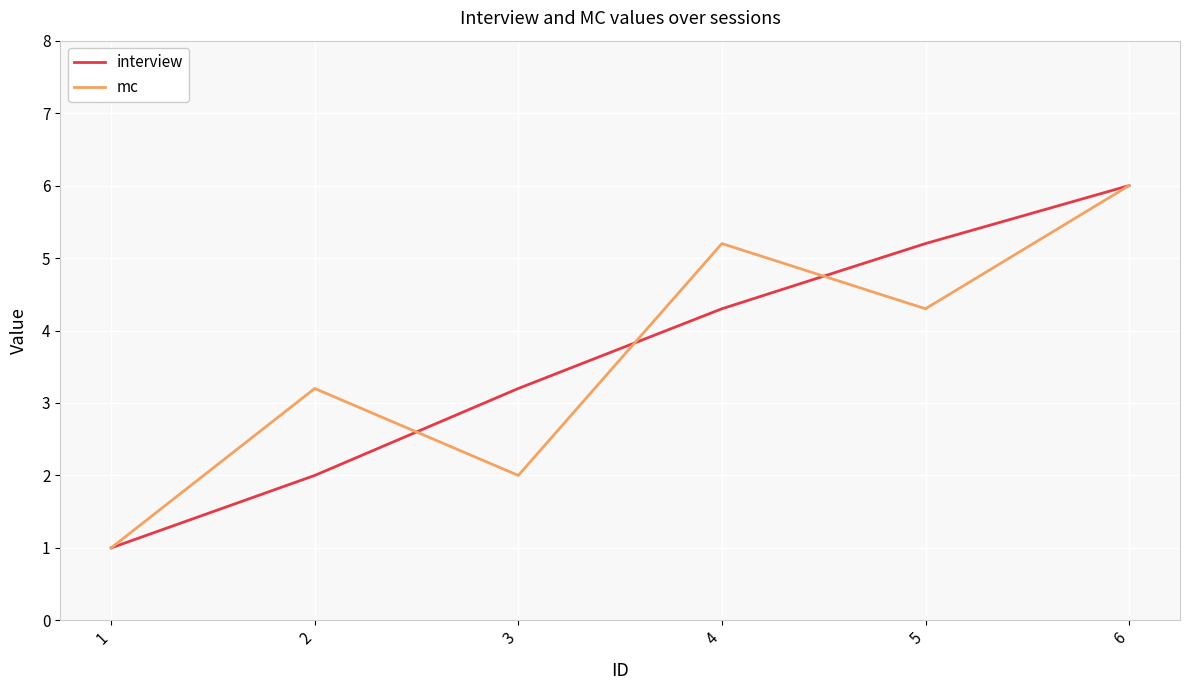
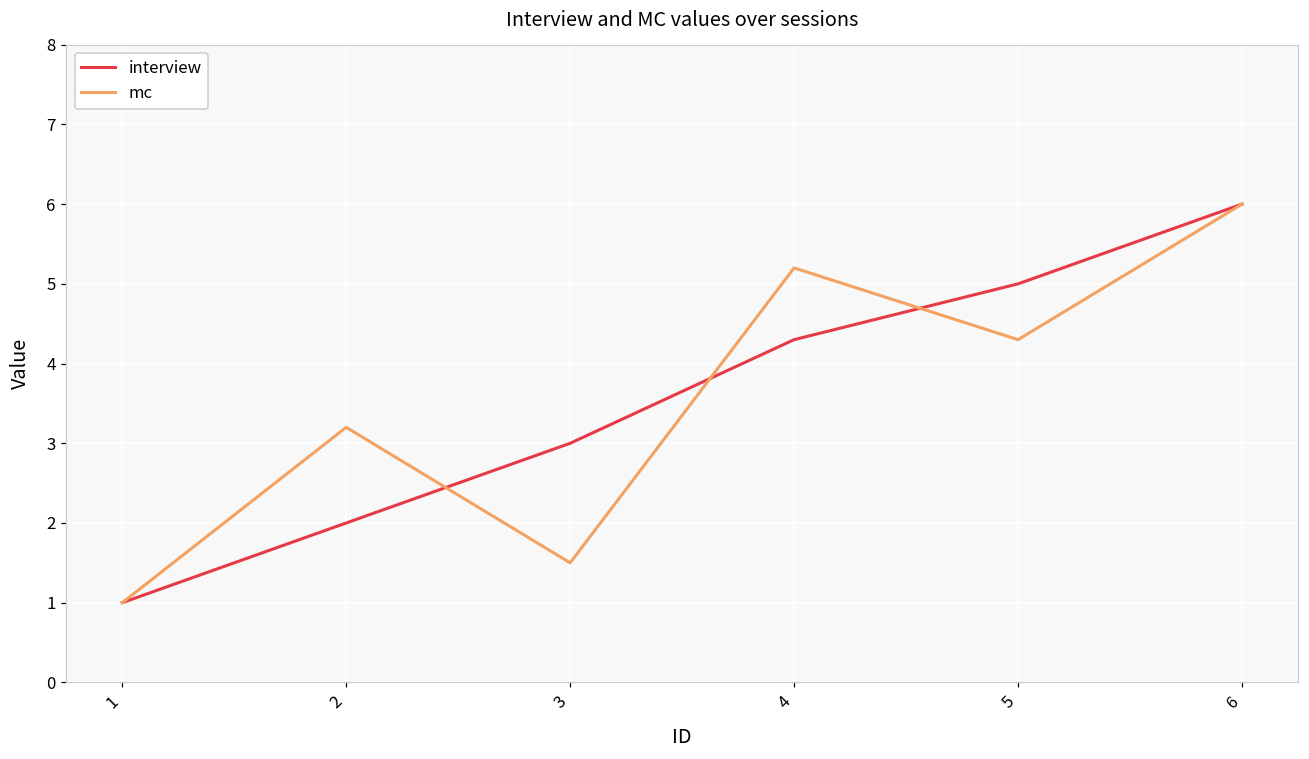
  {
    "interview": {
      "2": 2.0,
-     "3": 3.2,
+     "3": 3.0,
      "4": 4.3,
-     "5": 5.2
+     "5": 5.0
    },
    "mc": {
      "2": 3.2,
-     "3": 2.0,
+     "3": 1.5,
      "4": 5.2,
      "5": 4.3
    }
  }
